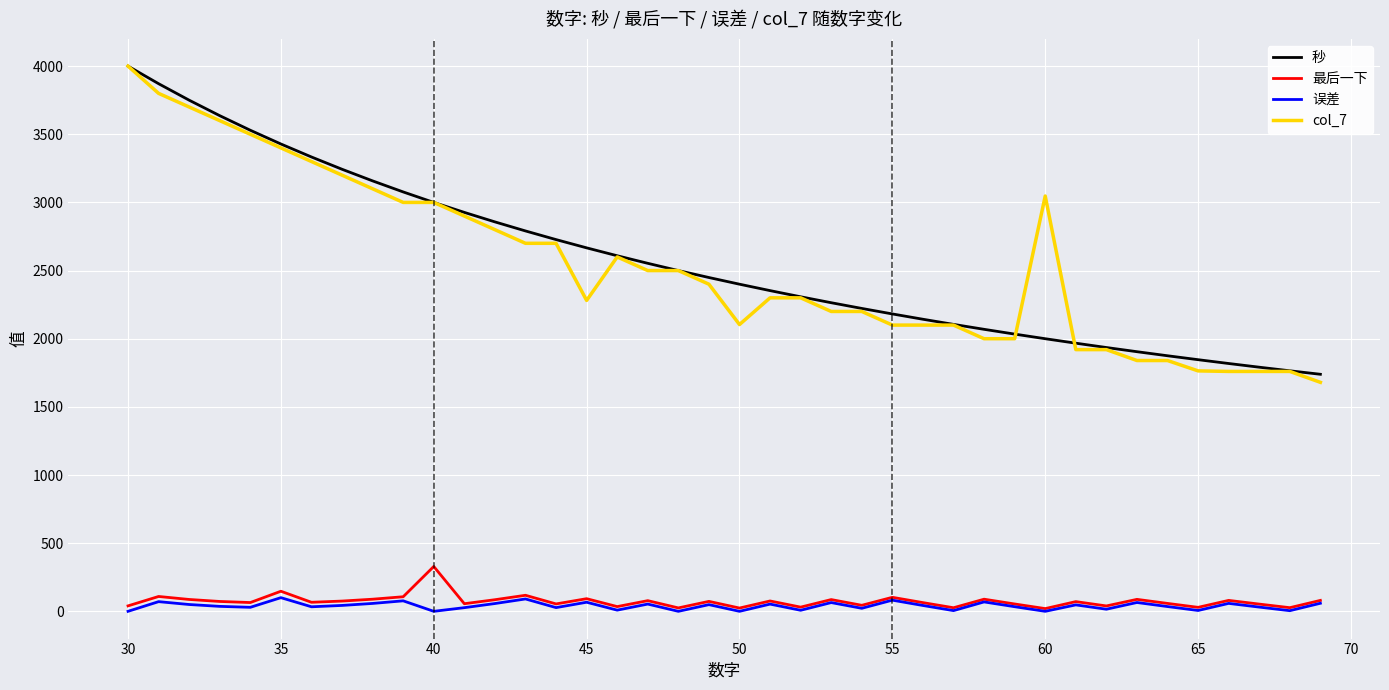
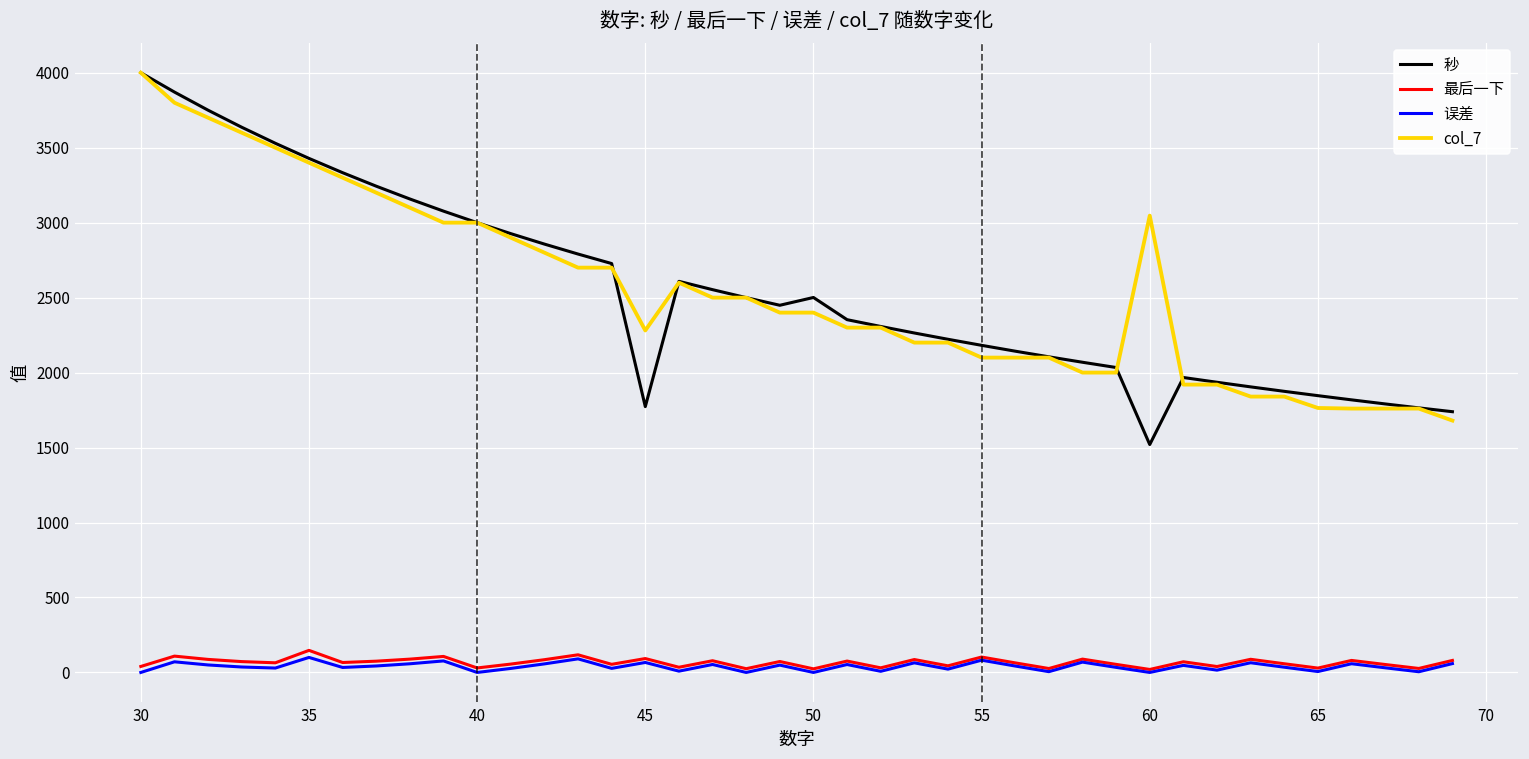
  {
    "秒": {
      "35": 3430,
-     "45": 2670,
-     "50": 2400,
+     "45": 1770,
+     "50": 2500,
      "55": 2180,
-     "60": 2000,
+     "60": 1520,
      "65": 1850
    },
    "最后一下": {
      "30": 40,
      "35": 150,
-     "40": 330,
+     "40": 30,
      "45": 90,
      "50": 20,
      "55": 100,
      "60": 20,
      "65": 30
    },
    "误差": {
      "30": 0,
      "35": 100,
      "40": 0,
      "45": 70,
      "50": 0,
      "55": 80,
      "60": 0,
      "65": 10
    },
    "col_7": {
      "35": 3400,
      "45": 2280,
-     "50": 2100,
+     "50": 2400,
      "55": 2100,
      "60": 3050,
      "65": 1760
    }
  }
